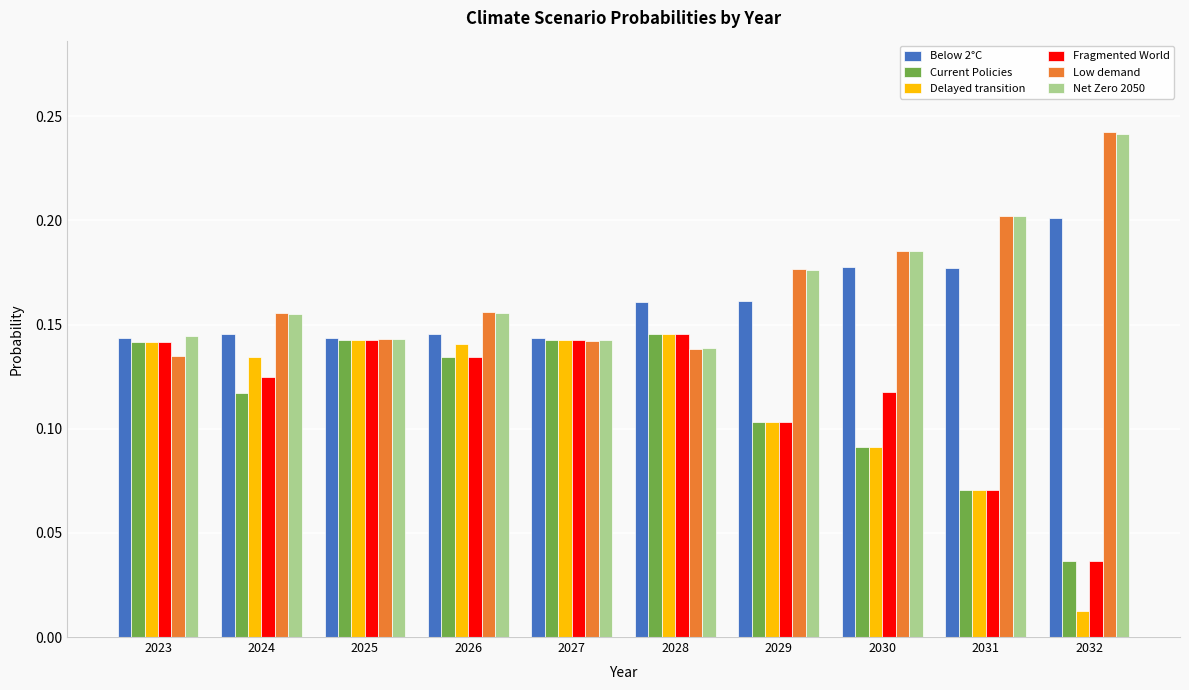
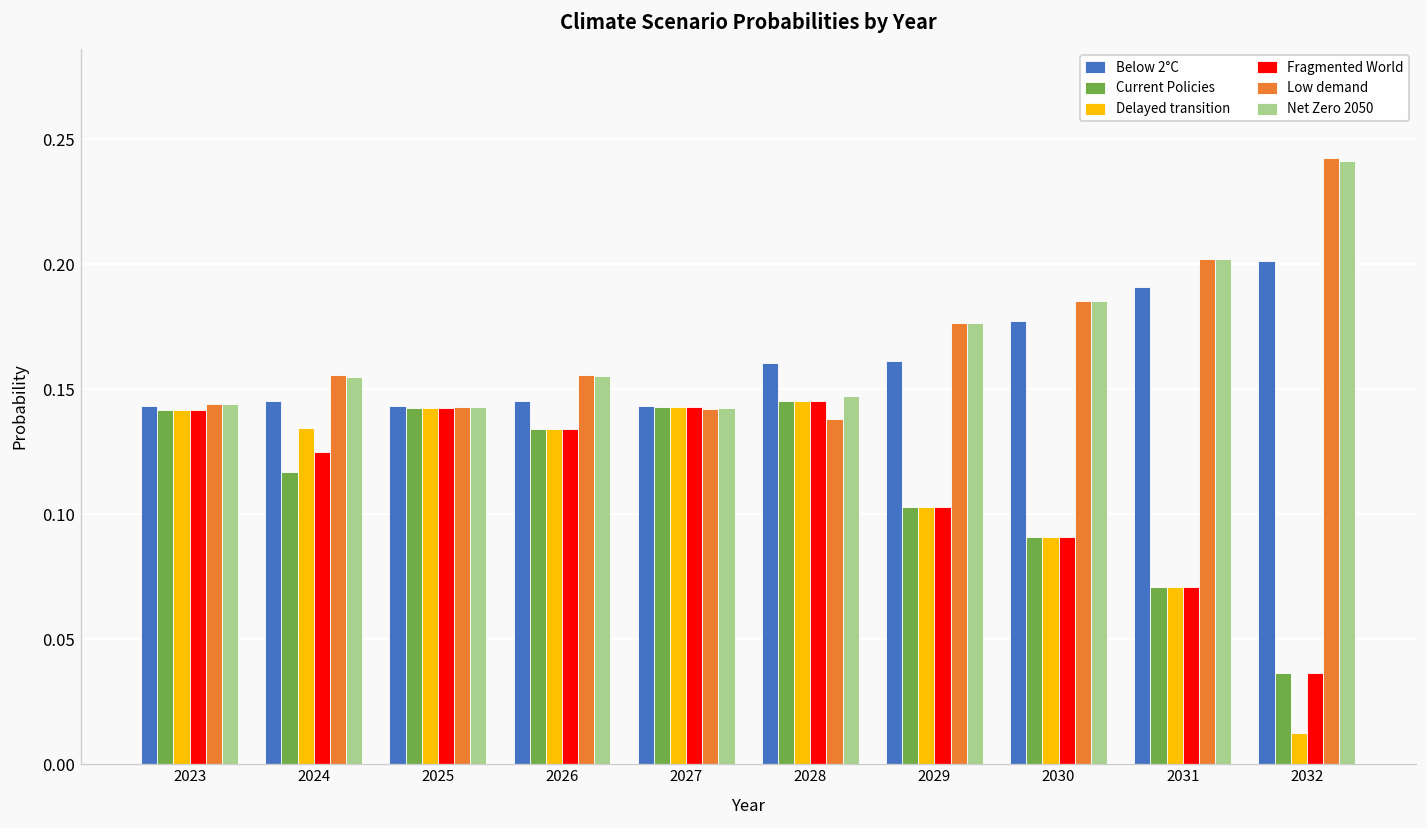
  {
    "Below 2°C": {
      "2023": 0.143,
      "2024": 0.145,
      "2025": 0.143,
      "2026": 0.145,
      "2027": 0.144,
      "2028": 0.161,
      "2029": 0.161,
      "2030": 0.177,
-     "2031": 0.177,
+     "2031": 0.191,
      "2032": 0.201
    },
    "Current Policies": {
      "2023": 0.142,
      "2024": 0.117,
      "2025": 0.142,
      "2026": 0.134,
      "2027": 0.143,
      "2028": 0.145,
      "2029": 0.103,
      "2030": 0.091,
      "2031": 0.071,
      "2032": 0.036
    },
    "Delayed transition": {
      "2023": 0.142,
      "2024": 0.134,
      "2025": 0.142,
-     "2026": 0.141,
+     "2026": 0.134,
      "2027": 0.143,
      "2028": 0.145,
      "2029": 0.103,
      "2030": 0.091,
      "2031": 0.071,
      "2032": 0.013
    },
    "Fragmented World": {
      "2023": 0.142,
      "2024": 0.125,
      "2025": 0.142,
      "2026": 0.134,
      "2027": 0.143,
      "2028": 0.145,
      "2029": 0.103,
-     "2030": 0.118,
+     "2030": 0.091,
      "2031": 0.071,
      "2032": 0.036
    },
    "Low demand": {
-     "2023": 0.135,
+     "2023": 0.144,
      "2024": 0.156,
      "2025": 0.143,
      "2026": 0.156,
      "2027": 0.142,
      "2028": 0.138,
      "2029": 0.177,
      "2030": 0.185,
      "2031": 0.202,
      "2032": 0.243
    },
    "Net Zero 2050": {
      "2023": 0.144,
      "2024": 0.155,
      "2025": 0.143,
      "2026": 0.155,
      "2027": 0.142,
-     "2028": 0.139,
+     "2028": 0.147,
      "2029": 0.176,
      "2030": 0.185,
      "2031": 0.202,
      "2032": 0.242
    }
  }
